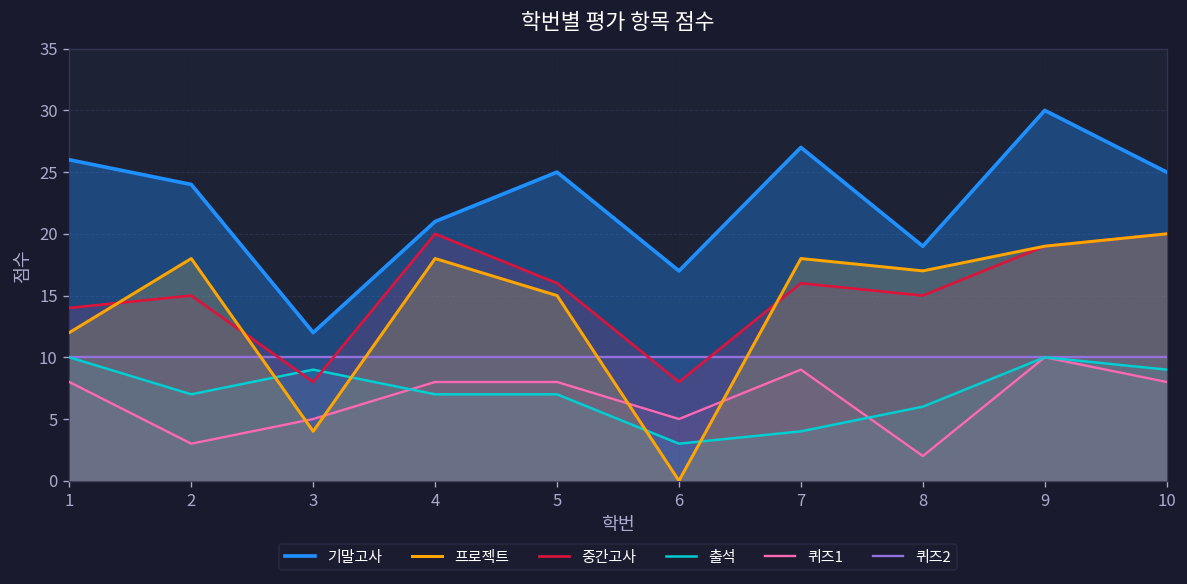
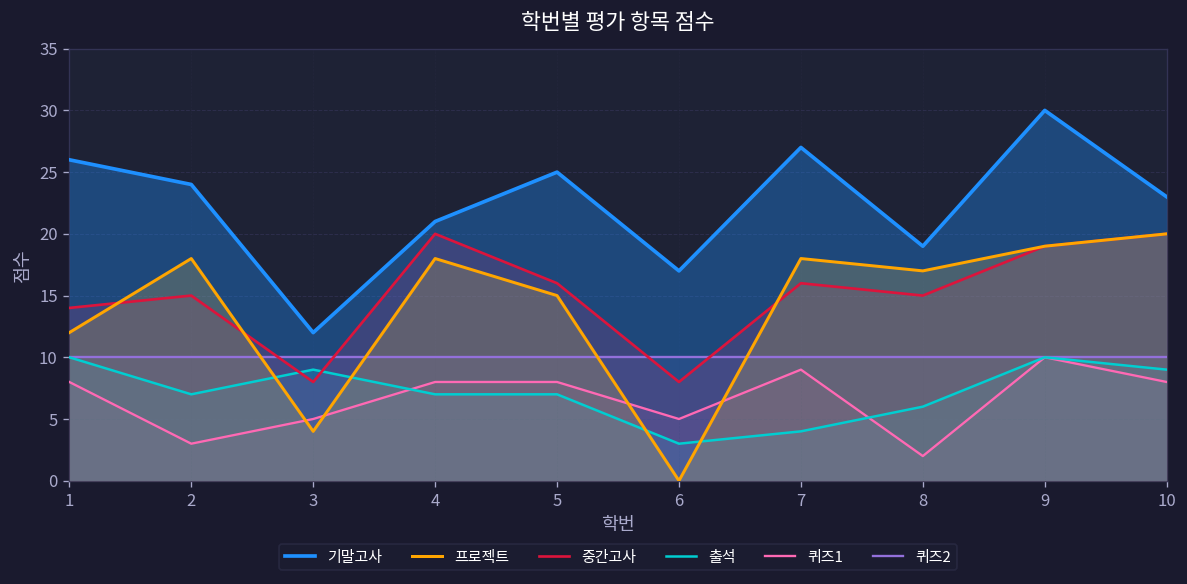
  {
    "기말고사": {
      "1": 26,
      "2": 24,
      "3": 12,
      "4": 21,
      "5": 25,
      "6": 17,
      "7": 27,
      "8": 19,
      "9": 30,
-     "10": 25
+     "10": 23
    },
    "프로젝트": {
      "1": 12,
      "2": 18,
      "3": 4,
      "4": 18,
      "5": 15,
      "6": 0,
      "7": 18,
      "8": 17
    },
    "중간고사": {
      "1": 14,
      "2": 15,
      "3": 8,
      "4": 20,
      "5": 16,
      "6": 8,
      "7": 16,
      "8": 15
    },
    "출석": {
      "2": 7,
      "3": 9,
      "4": 7,
      "5": 7,
      "6": 3,
      "7": 4,
      "8": 6,
      "10": 9
    },
    "퀴즈1": {
      "1": 8,
      "2": 3,
      "3": 5,
      "4": 8,
      "5": 8,
      "6": 5,
      "7": 9,
      "8": 2,
      "10": 8
    },
    "퀴즈2": {
      "2": 10,
      "3": 10,
      "4": 10,
      "5": 10,
      "6": 10,
      "7": 10,
      "8": 10,
      "10": 10
    }
  }
